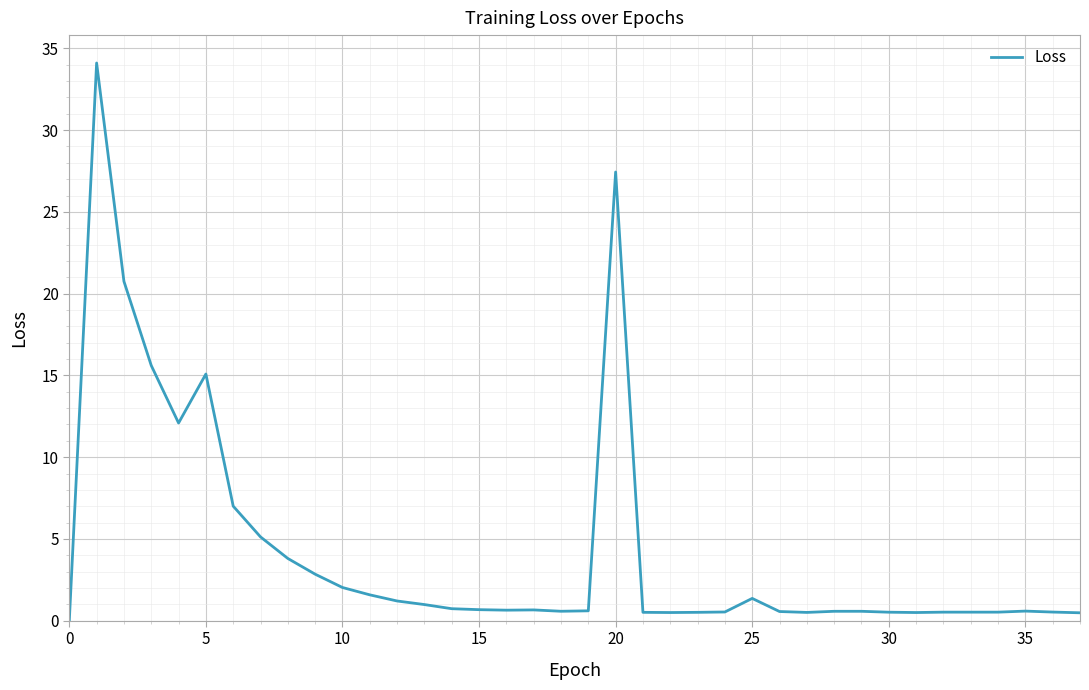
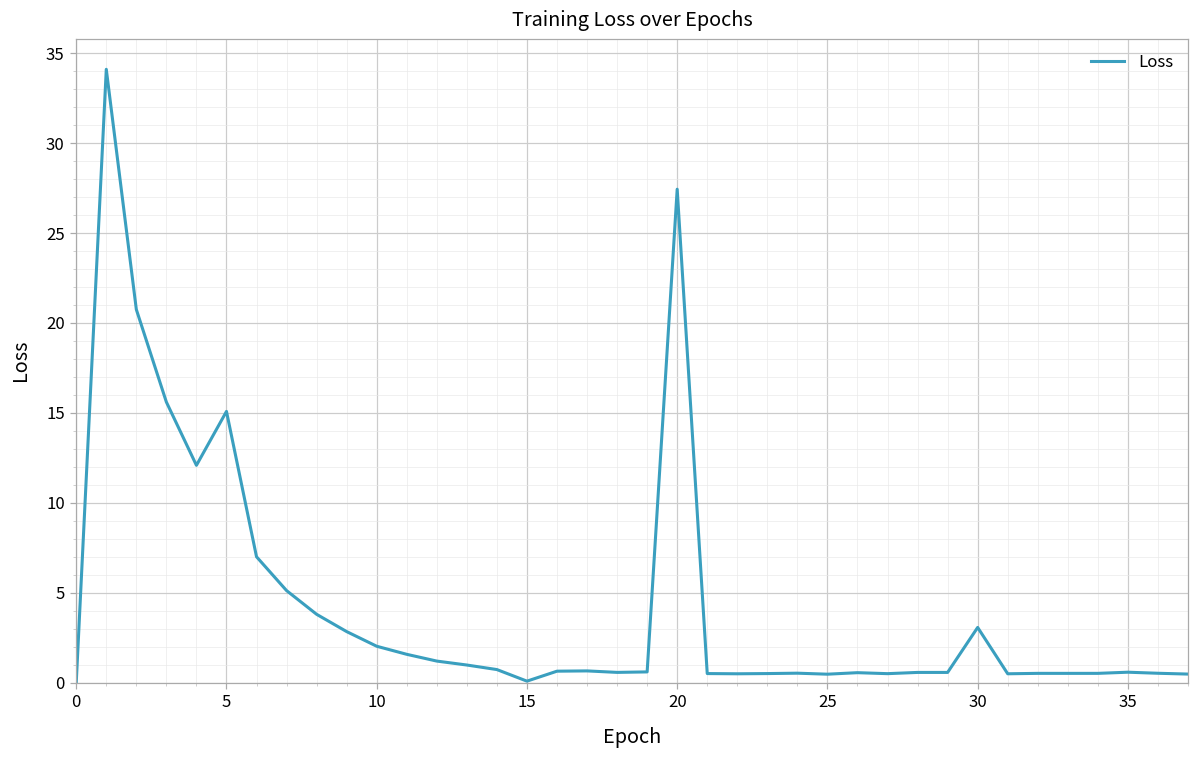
  {
    "0": 0.0,
    "5": 15.1,
    "10": 2.0,
-   "15": 0.7,
+   "15": 0.1,
    "20": 27.4,
-   "25": 1.4,
-   "30": 0.5,
+   "25": 0.5,
+   "30": 3.1,
    "35": 0.6
  }
